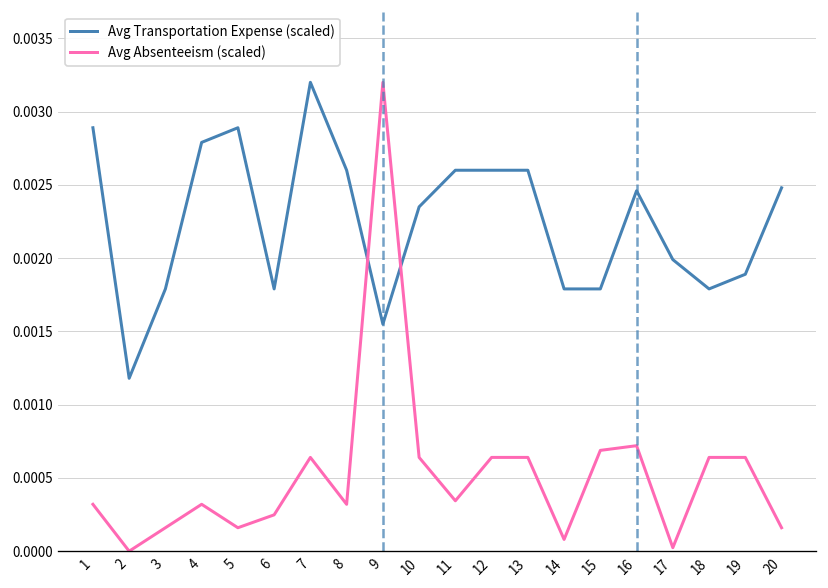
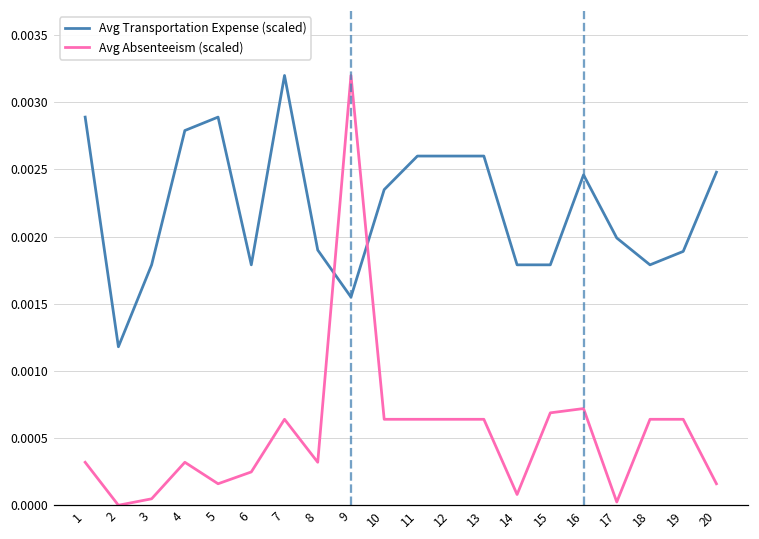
  {
    "Avg Transportation Expense (scaled)": {
      "1": 0.0029,
      "2": 0.0012,
      "3": 0.0018,
      "4": 0.0028,
      "5": 0.0029,
      "6": 0.0018,
      "7": 0.0032,
-     "8": 0.0026,
+     "8": 0.0019,
      "9": 0.00155,
      "10": 0.00235,
      "11": 0.0026,
      "12": 0.0026,
      "13": 0.0026,
      "14": 0.0018,
      "15": 0.0018,
      "16": 0.00246,
      "17": 0.0020,
      "18": 0.0018,
      "19": 0.0019,
      "20": 0.0025
    },
    "Avg Absenteeism (scaled)": {
      "1": 0.00032,
      "2": 0.00000,
-     "3": 0.00016,
+     "3": 0.00005,
      "4": 0.00032,
      "5": 0.00016,
      "6": 0.00025,
      "7": 0.00064,
      "8": 0.00032,
      "9": 0.00320,
      "10": 0.00064,
-     "11": 0.00034,
+     "11": 0.00064,
      "12": 0.00064,
      "13": 0.00064,
      "14": 0.00008,
      "15": 0.00069,
      "16": 0.00072,
      "17": 0.00002,
      "18": 0.00064,
      "19": 0.00064,
      "20": 0.00016
    }
  }
